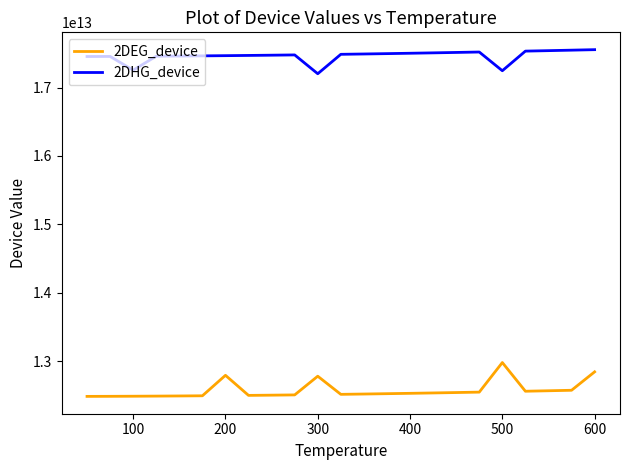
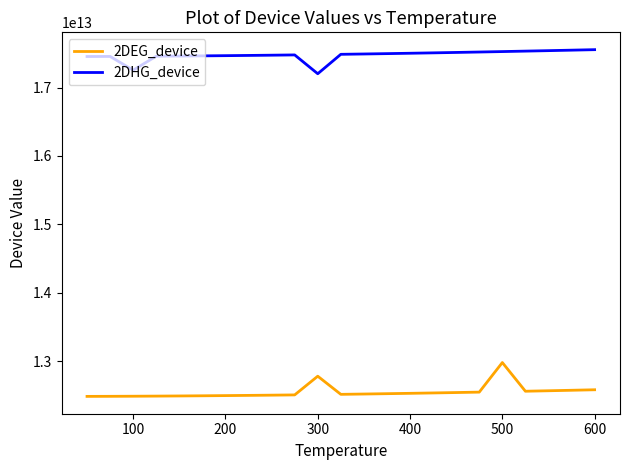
  {
    "2DEG_device": {
      "100": 12500000000000,
-     "200": 12800000000000,
+     "200": 12500000000000,
      "300": 12800000000000,
      "400": 12500000000000,
      "500": 13000000000000,
-     "600": 12800000000000
+     "600": 12600000000000
    },
    "2DHG_device": {
      "200": 17500000000000,
      "300": 17200000000000,
      "400": 17500000000000,
-     "500": 17200000000000,
+     "500": 17500000000000,
      "600": 17600000000000
    }
  }
